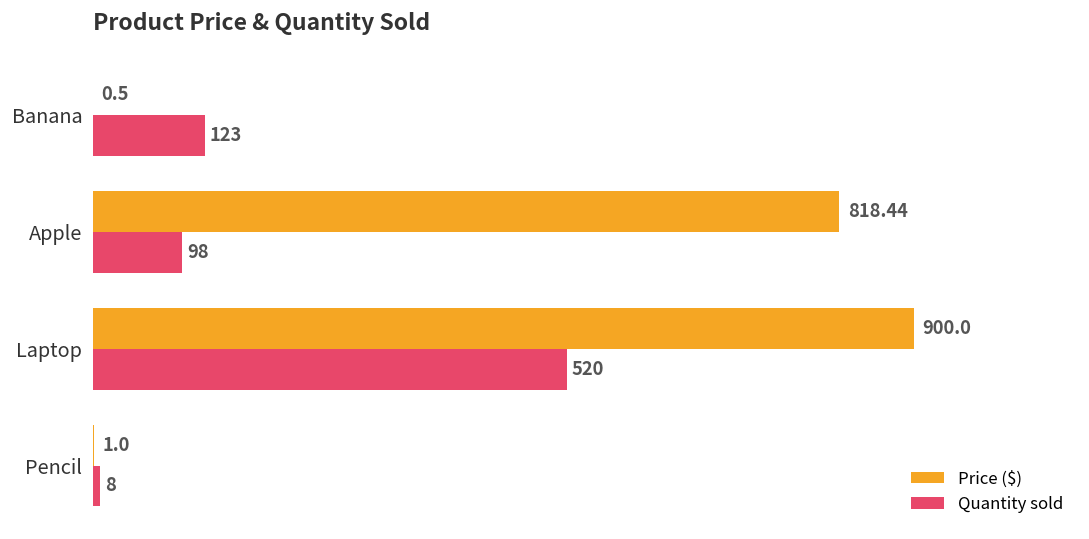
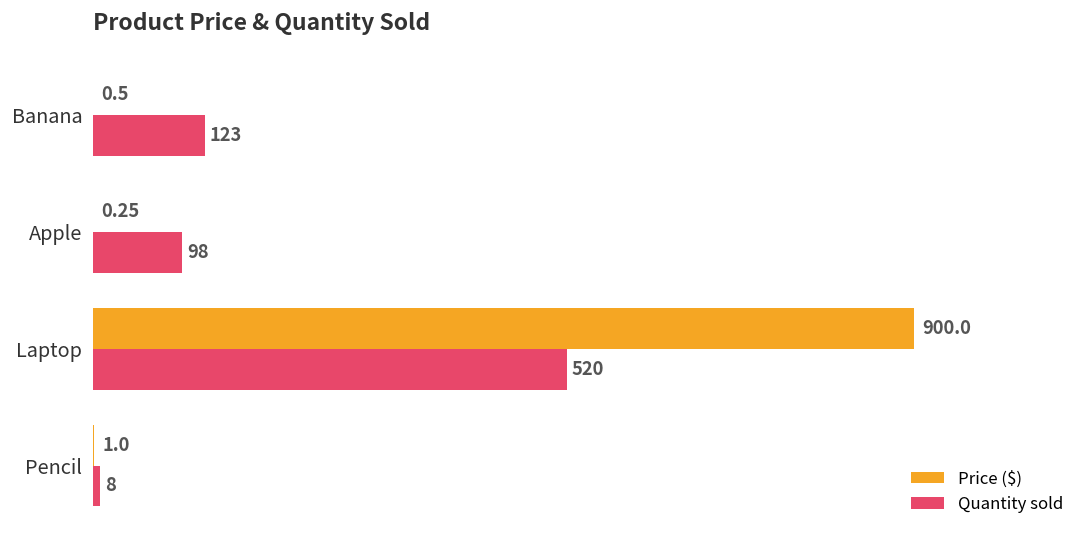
  {
    "Price ($)": {
      "Banana": 0.5,
-     "Apple": 818.44,
+     "Apple": 0.25,
      "Laptop": 900.0,
      "Pencil": 1.0
    },
    "Quantity sold": {
      "Banana": 123,
      "Apple": 98,
      "Laptop": 520,
      "Pencil": 8
    }
  }
